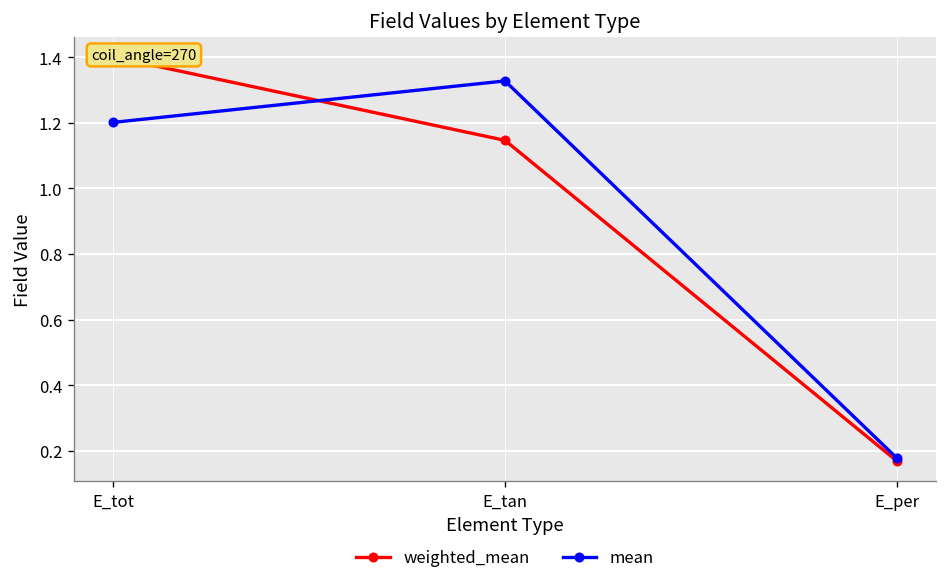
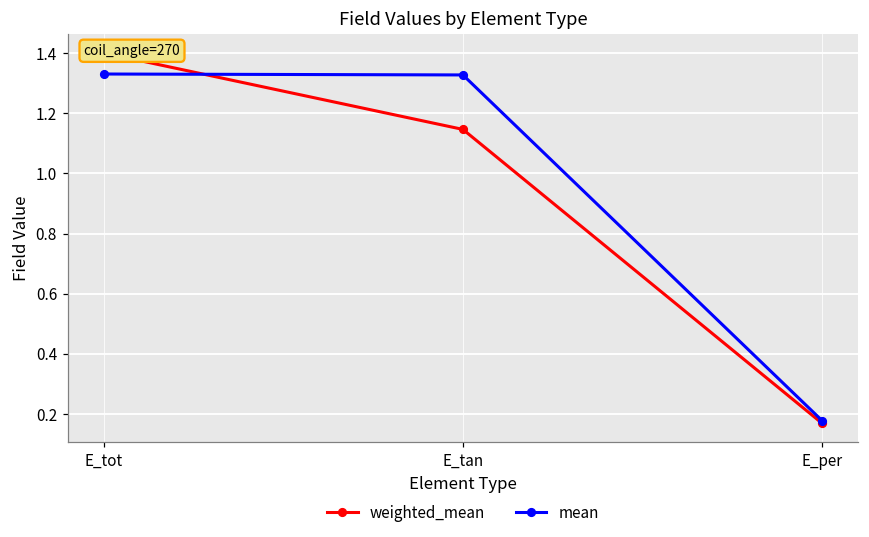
  {
    "weighted_mean": {
      "E_tan": 1.15
    },
    "mean": {
-     "E_tot": 1.20,
+     "E_tot": 1.33,
      "E_tan": 1.33
    }
  }
